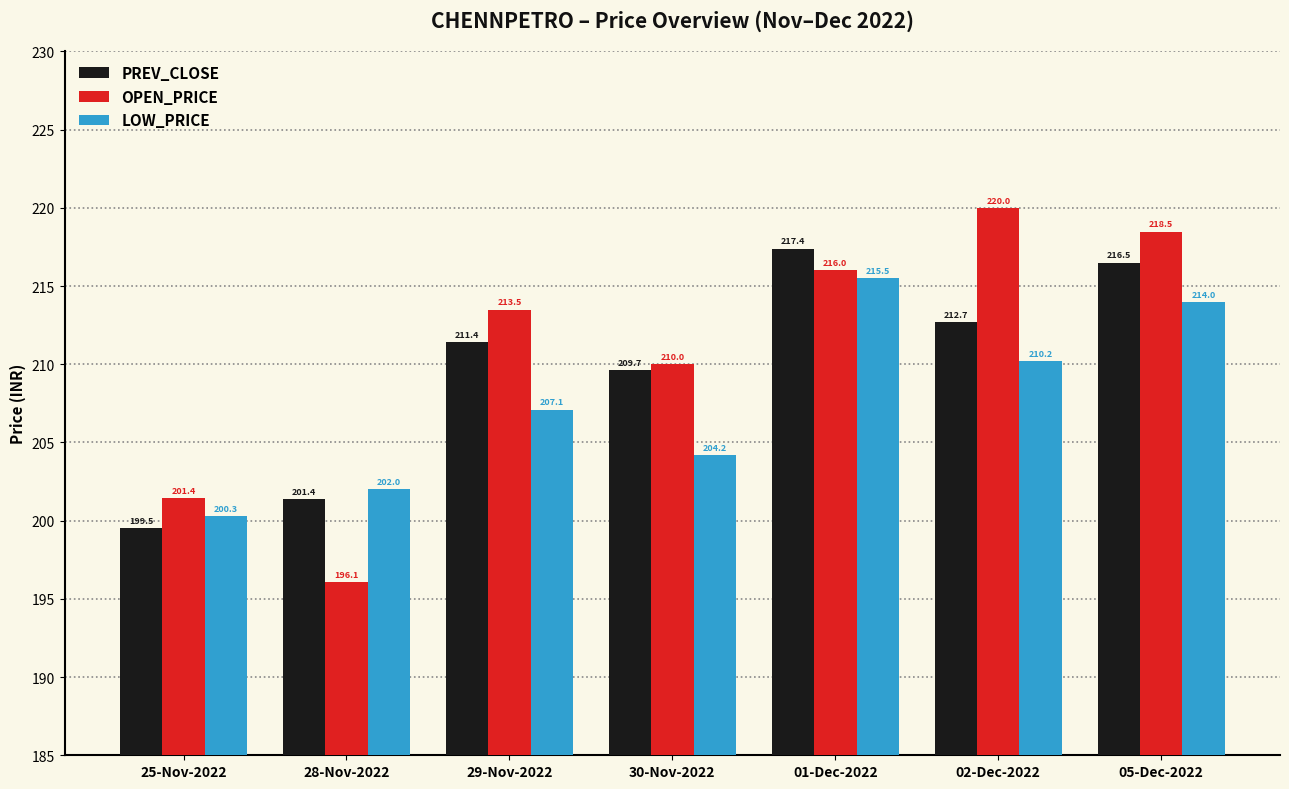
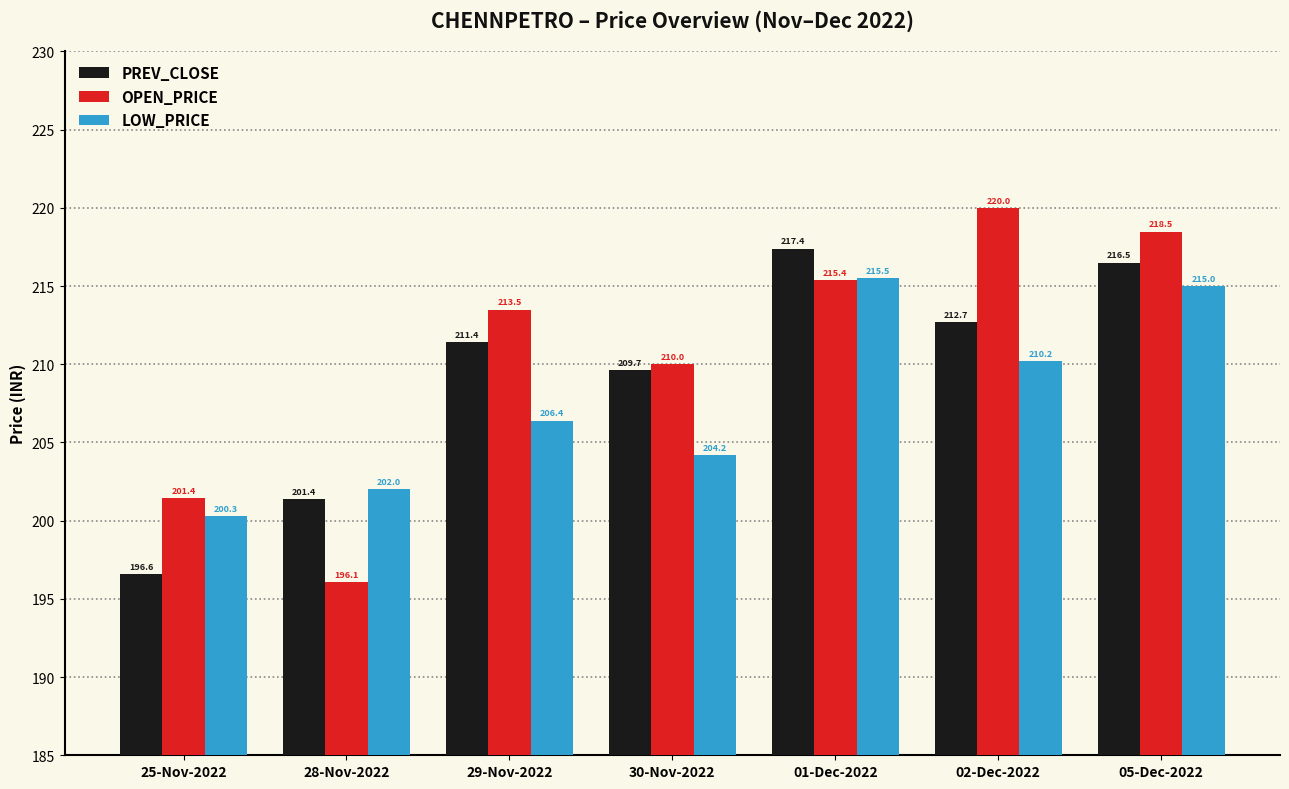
  {
    "PREV_CLOSE": {
-     "25-Nov-2022": 199.5,
+     "25-Nov-2022": 196.6,
      "28-Nov-2022": 201.4,
      "29-Nov-2022": 211.4,
      "30-Nov-2022": 209.7,
      "01-Dec-2022": 217.4,
      "02-Dec-2022": 212.7,
      "05-Dec-2022": 216.5
    },
    "OPEN_PRICE": {
      "25-Nov-2022": 201.4,
      "28-Nov-2022": 196.1,
      "29-Nov-2022": 213.5,
      "30-Nov-2022": 210.0,
-     "01-Dec-2022": 216.0,
+     "01-Dec-2022": 215.4,
      "02-Dec-2022": 220.0,
      "05-Dec-2022": 218.5
    },
    "LOW_PRICE": {
      "25-Nov-2022": 200.3,
      "28-Nov-2022": 202.0,
-     "29-Nov-2022": 207.1,
+     "29-Nov-2022": 206.4,
      "30-Nov-2022": 204.2,
      "01-Dec-2022": 215.5,
      "02-Dec-2022": 210.2,
-     "05-Dec-2022": 214.0
+     "05-Dec-2022": 215.0
    }
  }
